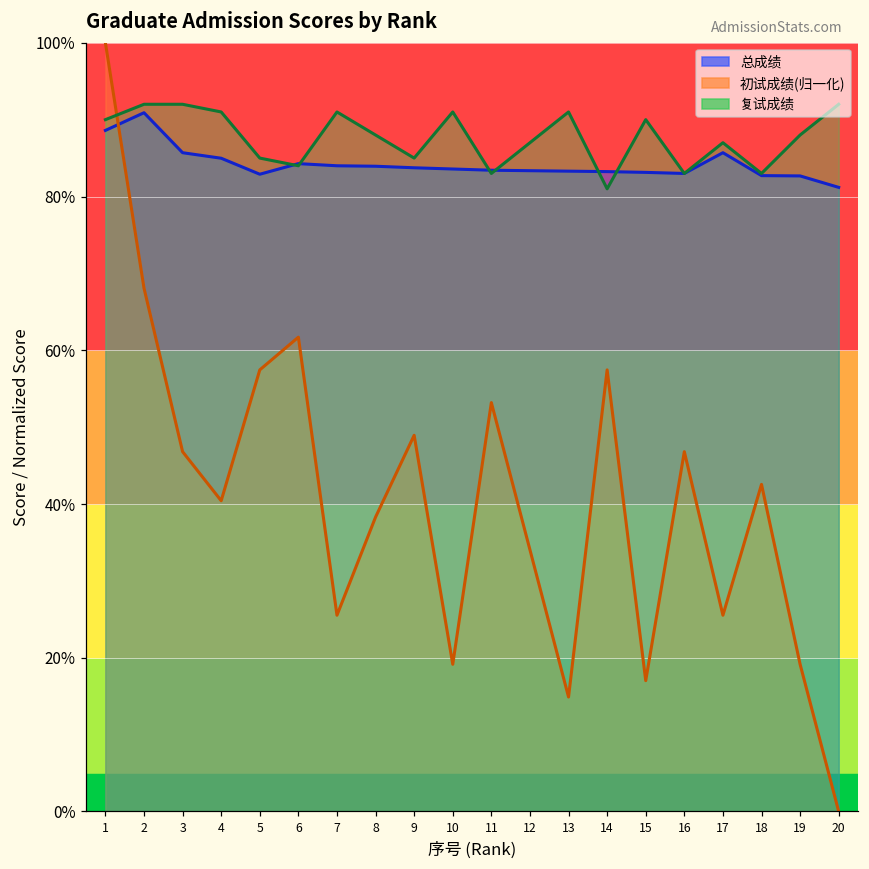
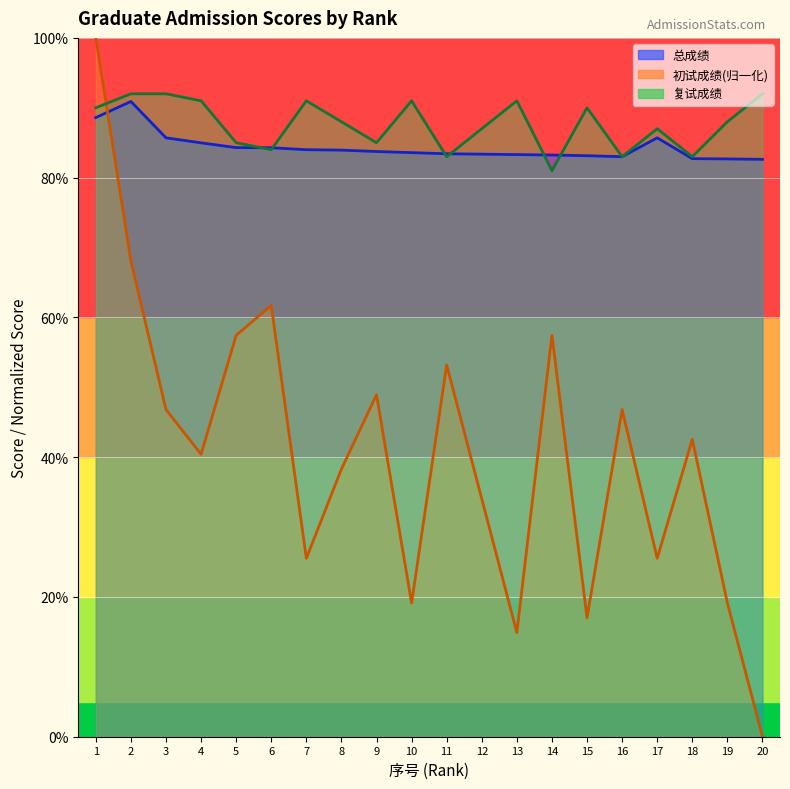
  {
    "总成绩": {
      "1": "89%",
      "2": "91%",
      "3": "86%",
      "4": "85%",
-     "5": "83%",
+     "5": "84%",
      "7": "84%",
      "8": "84%",
      "9": "84%",
      "10": "84%",
      "11": "83%",
      "12": "83%",
      "13": "83%",
      "14": "83%",
      "15": "83%",
      "17": "86%",
      "19": "83%",
-     "20": "81%"
+     "20": "83%"
    },
    "初试成绩(归一化)": {
      "1": "100%",
      "2": "68%",
      "3": "47%",
      "4": "40%",
      "5": "57%",
      "6": "62%",
      "7": "26%",
      "8": "38%",
      "9": "49%",
      "10": "19%",
      "11": "53%",
      "12": "34%",
      "13": "15%",
      "14": "57%",
      "15": "17%",
      "16": "47%",
      "17": "26%",
      "18": "43%",
      "19": "19%",
      "20": "0%"
    },
    "复试成绩": {
      "1": "90%",
      "2": "92%",
      "3": "92%",
      "4": "91%",
      "5": "85%",
      "7": "91%",
      "8": "88%",
      "9": "85%",
      "10": "91%",
      "11": "83%",
      "12": "87%",
      "13": "91%",
      "14": "81%",
      "15": "90%",
      "17": "87%",
      "19": "88%"
    }
  }
